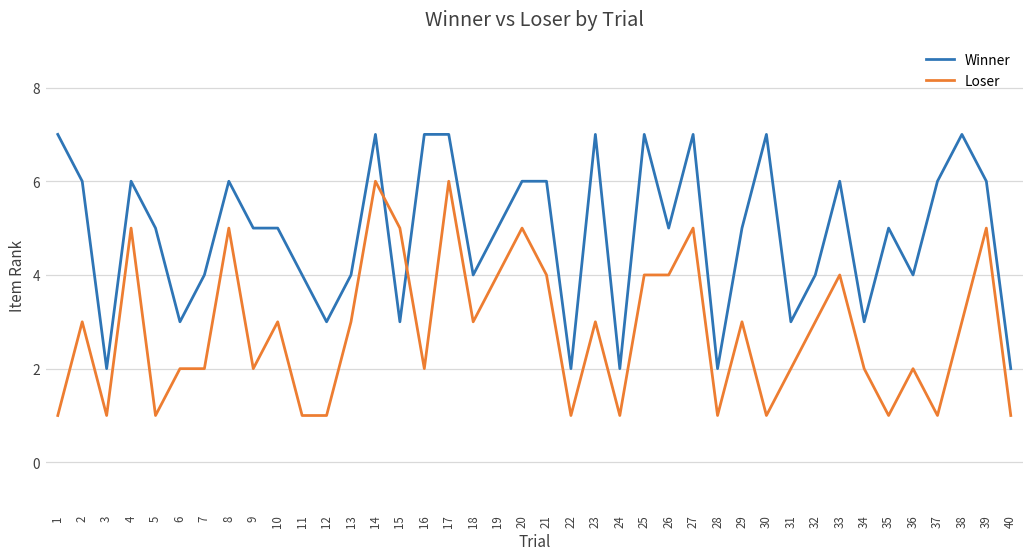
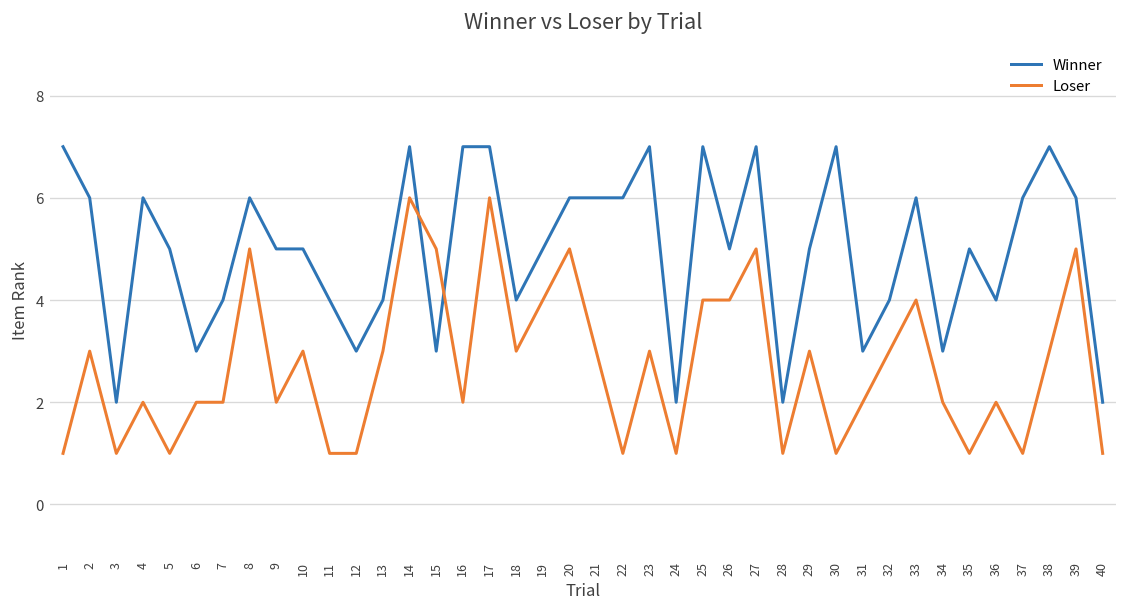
  {
    "Winner": {
      "1": 7,
      "2": 6,
      "3": 2,
      "4": 6,
      "5": 5,
      "6": 3,
      "7": 4,
      "8": 6,
      "9": 5,
      "10": 5,
      "11": 4,
      "12": 3,
      "13": 4,
      "14": 7,
      "15": 3,
      "16": 7,
      "17": 7,
      "18": 4,
      "19": 5,
      "20": 6,
      "21": 6,
-     "22": 2,
+     "22": 6,
      "23": 7,
      "24": 2,
      "25": 7,
      "26": 5,
      "27": 7,
      "28": 2,
      "29": 5,
      "30": 7,
      "31": 3,
      "32": 4,
      "33": 6,
      "34": 3,
      "35": 5,
      "36": 4,
      "37": 6,
      "38": 7,
      "39": 6,
      "40": 2
    },
    "Loser": {
      "1": 1,
      "2": 3,
      "3": 1,
-     "4": 5,
+     "4": 2,
      "5": 1,
      "6": 2,
      "7": 2,
      "8": 5,
      "9": 2,
      "10": 3,
      "11": 1,
      "12": 1,
      "13": 3,
      "14": 6,
      "15": 5,
      "16": 2,
      "17": 6,
      "18": 3,
      "19": 4,
      "20": 5,
-     "21": 4,
+     "21": 3,
      "22": 1,
      "23": 3,
      "24": 1,
      "25": 4,
      "26": 4,
      "27": 5,
      "28": 1,
      "29": 3,
      "30": 1,
      "31": 2,
      "32": 3,
      "33": 4,
      "34": 2,
      "35": 1,
      "36": 2,
      "37": 1,
      "38": 3,
      "39": 5,
      "40": 1
    }
  }
